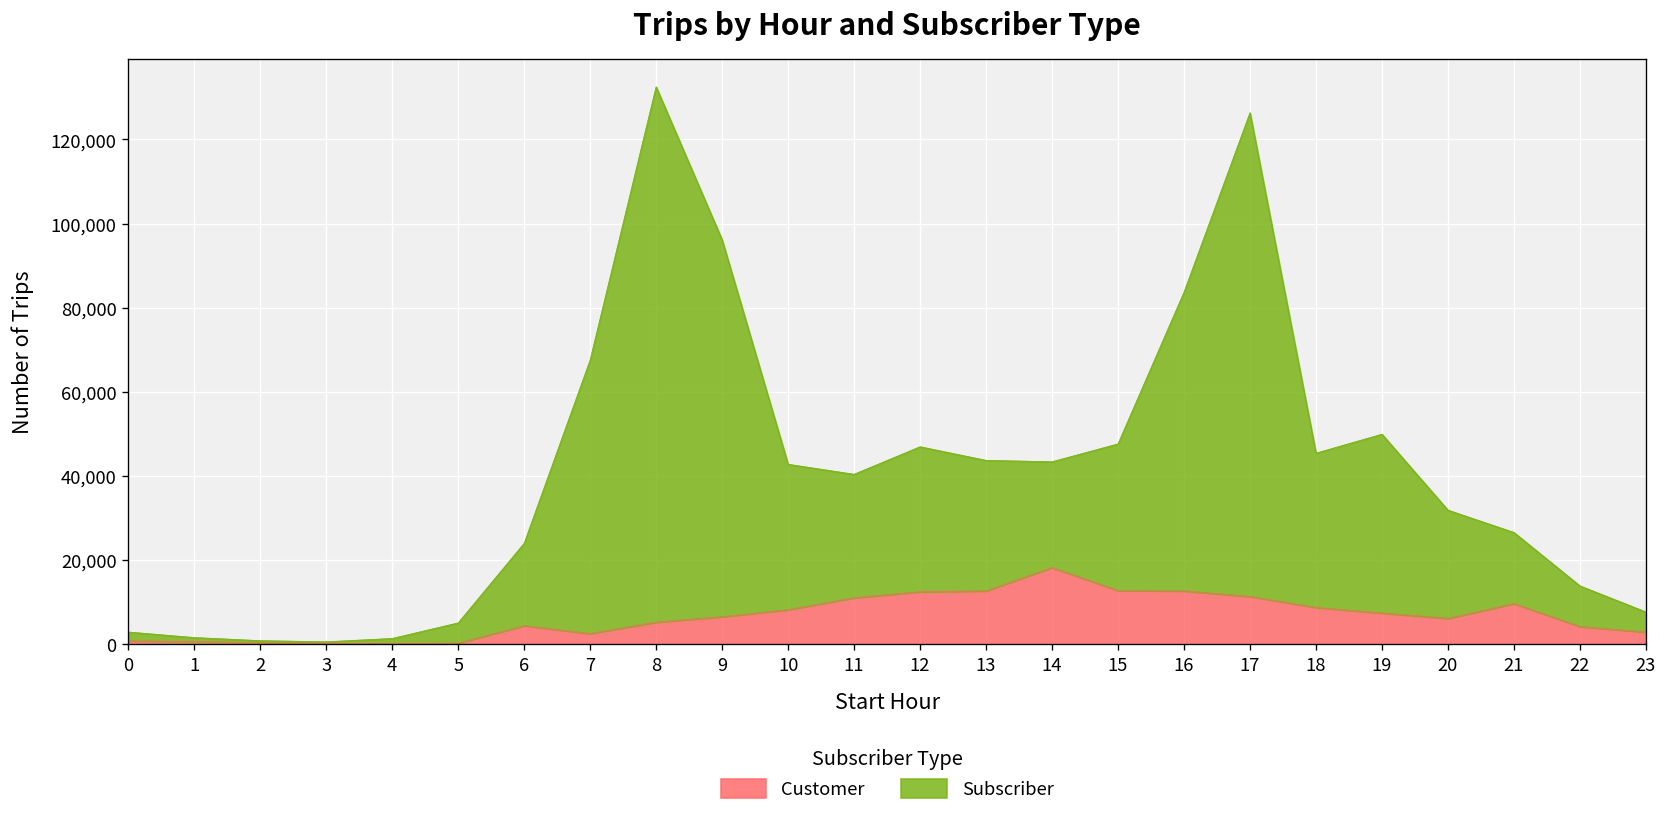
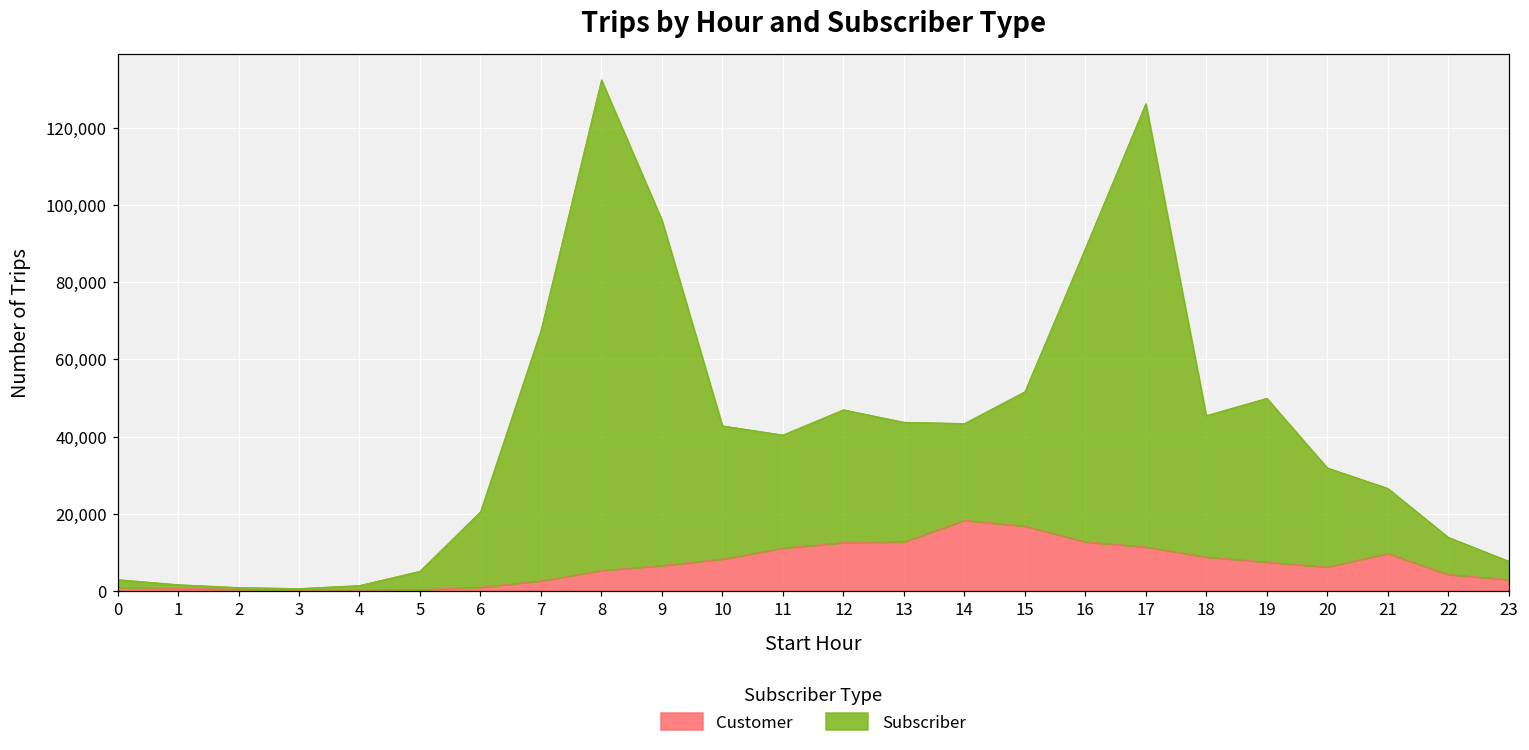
  {
    "Customer": {
      "0": "1,000",
      "1": "1,000",
      "4": "0",
      "5": "0",
-     "6": "4,000",
+     "6": "1,000",
      "7": "3,000",
      "8": "5,000",
      "9": "7,000",
      "10": "8,000",
      "11": "11,000",
      "12": "13,000",
      "13": "13,000",
      "14": "18,000",
-     "15": "13,000",
+     "15": "17,000",
      "16": "13,000",
      "17": "11,000",
      "18": "9,000",
      "19": "7,000",
      "20": "6,000",
      "21": "10,000",
      "22": "4,000",
      "23": "3,000"
    },
    "Subscriber": {
      "0": "2,000",
      "1": "1,000",
      "4": "1,000",
      "5": "5,000",
      "6": "20,000",
      "7": "65,000",
      "8": "127,000",
      "9": "90,000",
      "10": "35,000",
      "11": "29,000",
      "12": "34,000",
      "13": "31,000",
      "14": "25,000",
      "15": "35,000",
-     "16": "71,000",
+     "16": "76,000",
      "17": "115,000",
      "18": "37,000",
      "19": "42,000",
      "20": "26,000",
      "21": "17,000",
      "22": "10,000",
      "23": "5,000"
    }
  }
